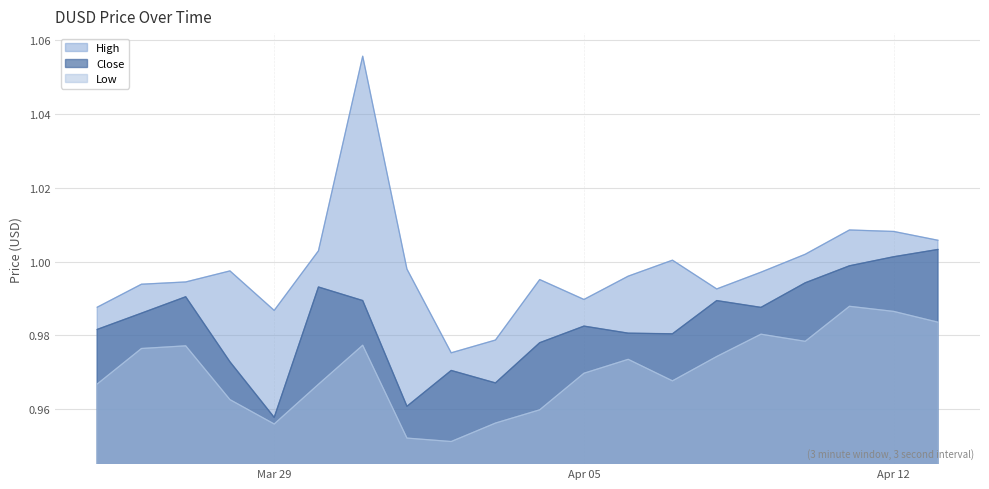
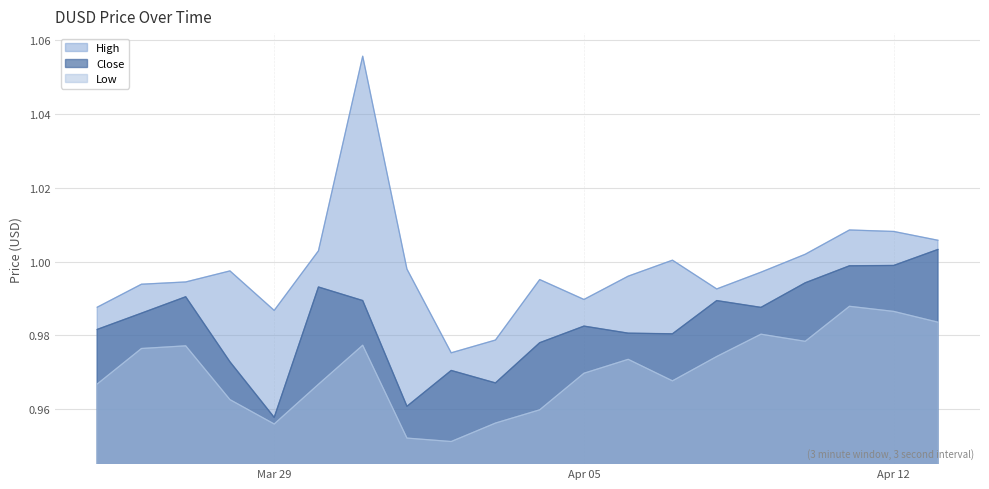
  {
    "Close": {
      "Mar 29": 0.958,
      "Apr 05": 0.982,
-     "Apr 12": 1.001
+     "Apr 12": 0.999
    }
  }
